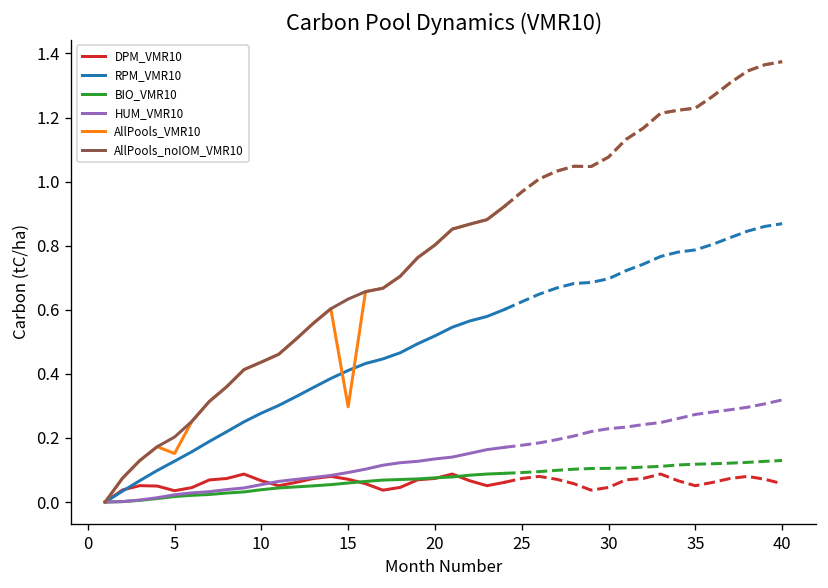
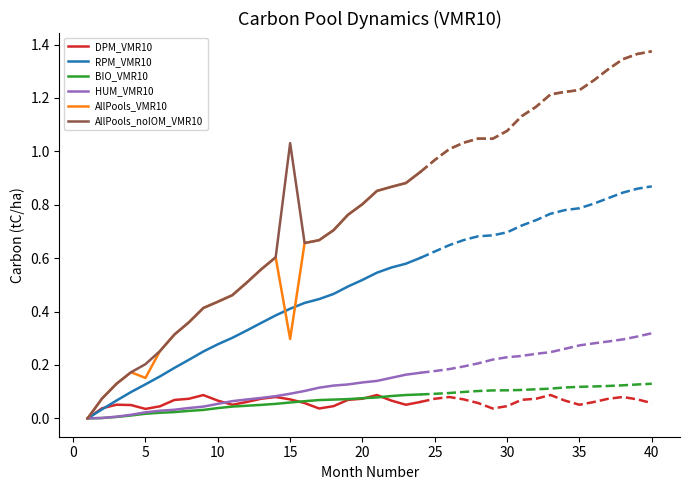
  {
    "AllPools_noIOM_VMR10": {
      "5": 0.20,
-     "15": 0.63
+     "15": 1.03
    }
  }
